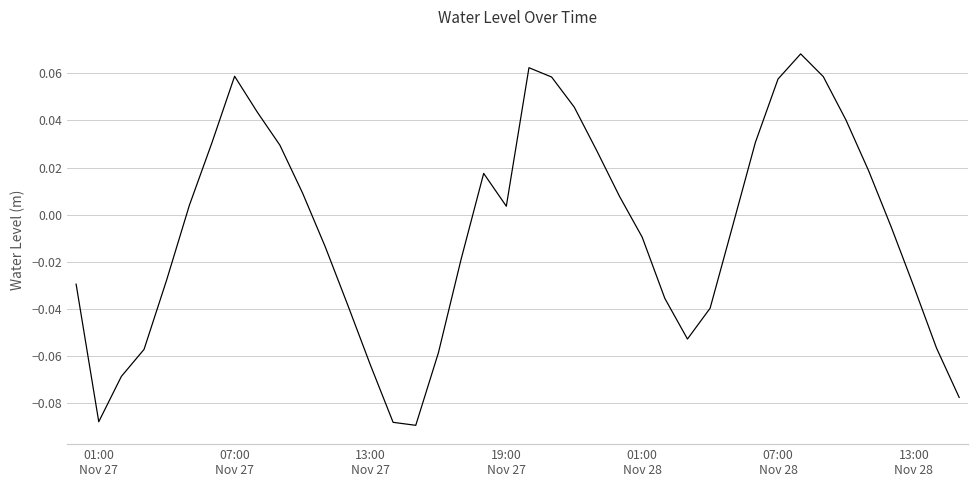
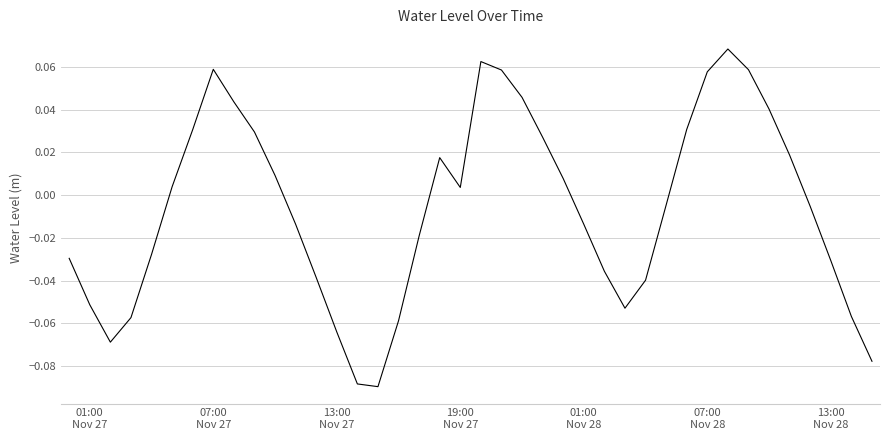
  {
-   "01:00 Nov 27": -0.088,
+   "01:00 Nov 27": -0.051,
    "07:00 Nov 27": 0.059,
    "13:00 Nov 27": -0.064,
    "19:00 Nov 27": 0.004,
-   "01:00 Nov 28": -0.010,
+   "01:00 Nov 28": -0.014,
    "07:00 Nov 28": 0.058,
    "13:00 Nov 28": -0.031
  }
